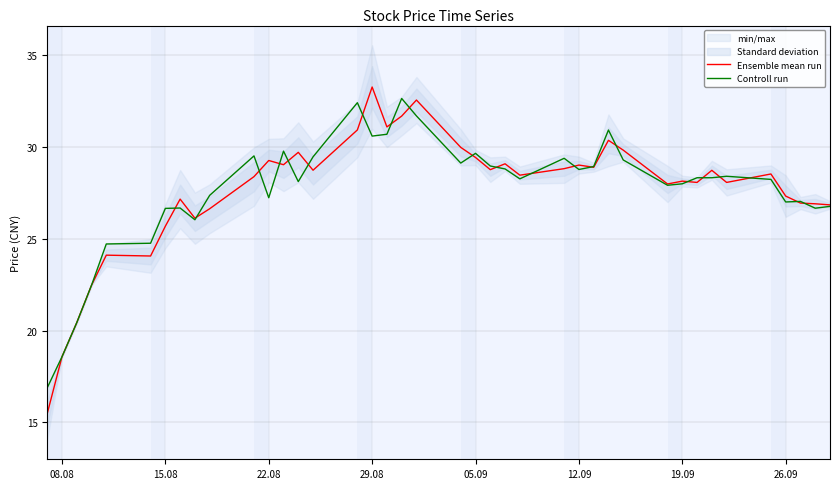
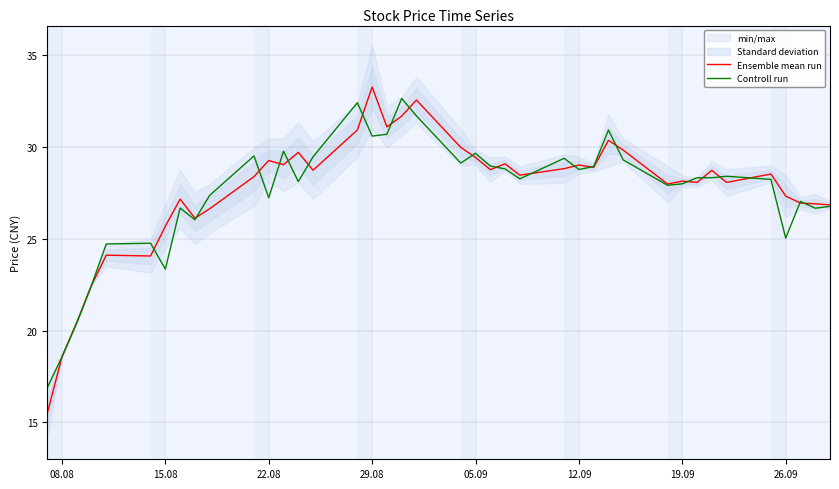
  {
    "Ensemble mean run": {
      "15.08": 25.7,
      "22.08": 29.3,
      "29.08": 33.3,
      "05.09": 29.4,
      "12.09": 29.0,
      "19.09": 28.1,
      "26.09": 27.3
    },
    "Controll run": {
-     "15.08": 26.7,
+     "15.08": 23.4,
      "22.08": 27.2,
      "29.08": 30.6,
      "12.09": 28.8,
      "19.09": 28.0,
-     "26.09": 27.0
+     "26.09": 25.0
    }
  }
